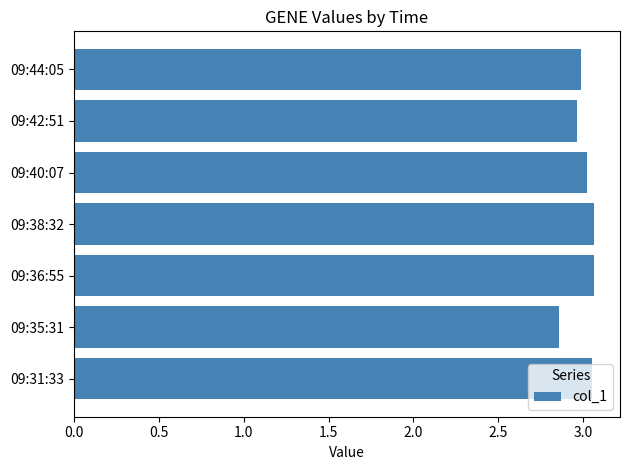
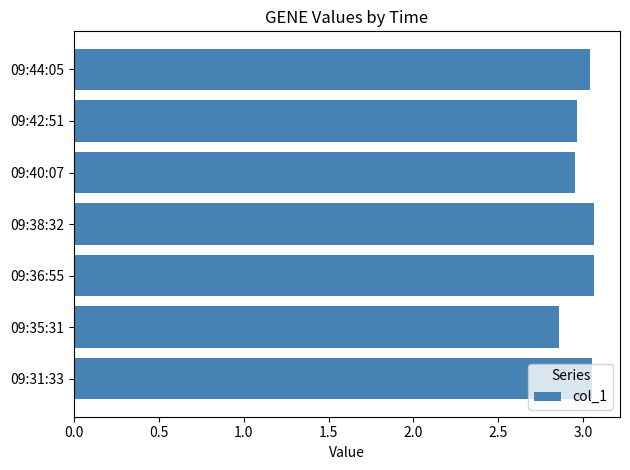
  {
-   "09:44:05": 2.99,
+   "09:44:05": 3.04,
    "09:42:51": 2.96,
-   "09:40:07": 3.02,
+   "09:40:07": 2.95,
    "09:38:32": 3.06,
    "09:36:55": 3.06,
    "09:35:31": 2.86
  }
